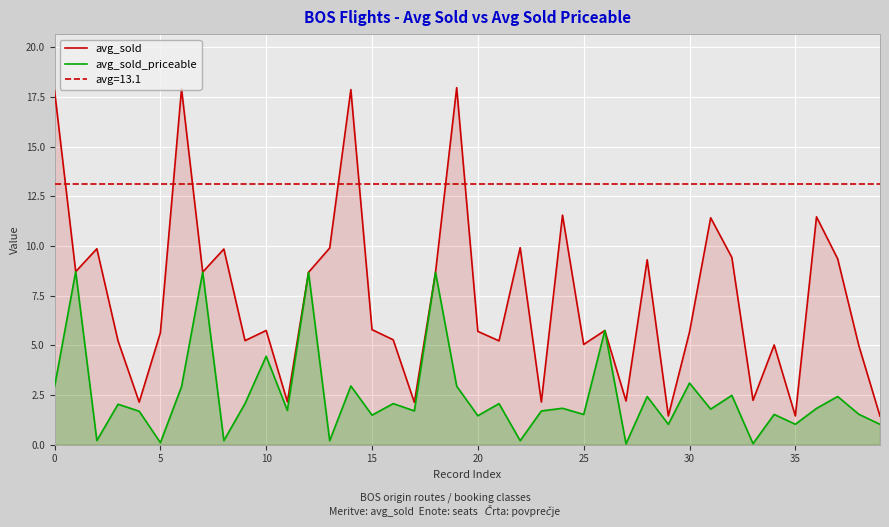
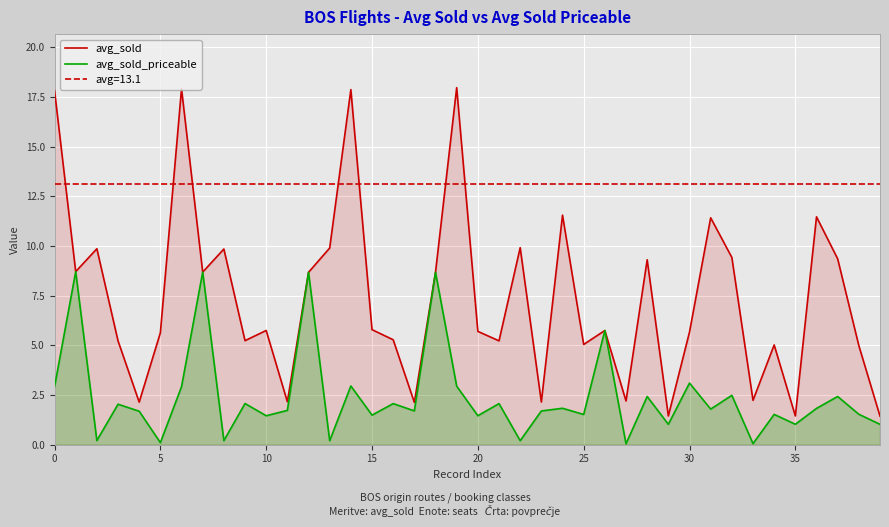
  {
    "avg_sold": {
      "0": 17.8,
      "5": 5.6,
      "10": 5.7,
      "15": 5.8,
      "20": 5.7,
      "25": 5.0,
      "30": 5.7,
      "35": 1.4
    },
    "avg_sold_priceable": {
      "0": 2.9,
      "5": 0.1,
-     "10": 4.5,
+     "10": 1.5,
      "15": 1.5,
      "20": 1.5,
      "25": 1.5,
      "30": 3.1,
      "35": 1.0
    }
  }
